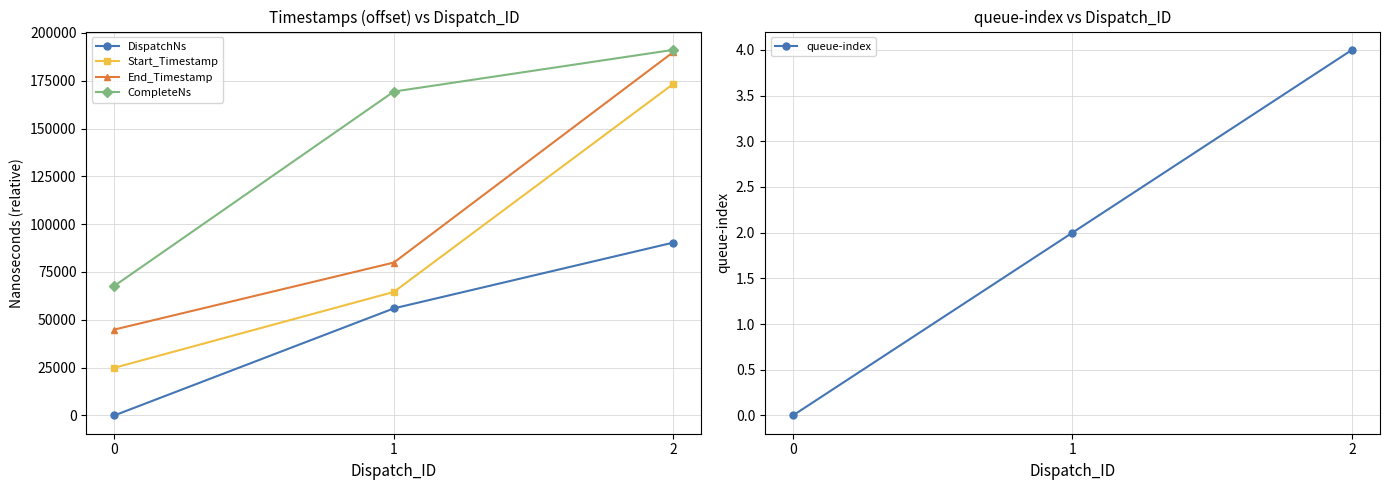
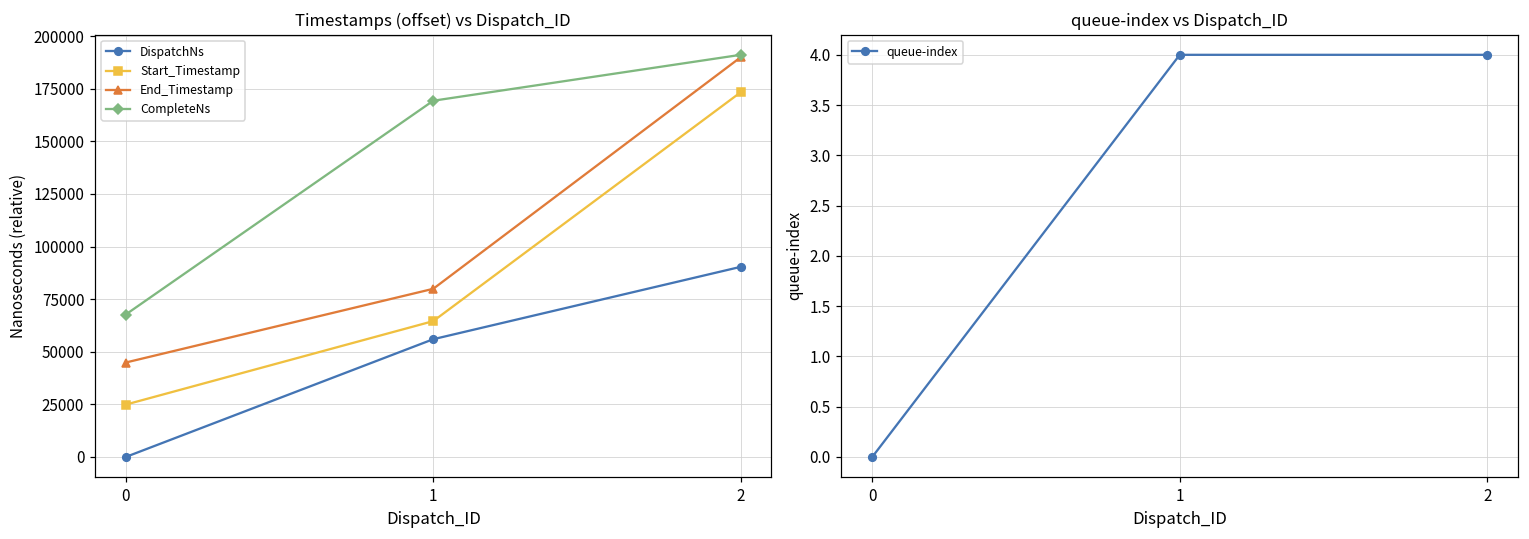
  {
    "Timestamps (offset) vs Dispatch_ID": {
      "DispatchNs": {
        "0": 0,
        "1": 56000,
        "2": 90000
      },
      "Start_Timestamp": {
        "0": 25000,
        "1": 65000,
        "2": 173000
      },
      "End_Timestamp": {
        "0": 45000,
        "1": 80000
      },
      "CompleteNs": {
        "0": 68000,
        "1": 169000
      }
    },
    "queue-index vs Dispatch_ID": {
      "0": 0,
-     "1": 2,
+     "1": 4,
      "2": 4
    }
  }
